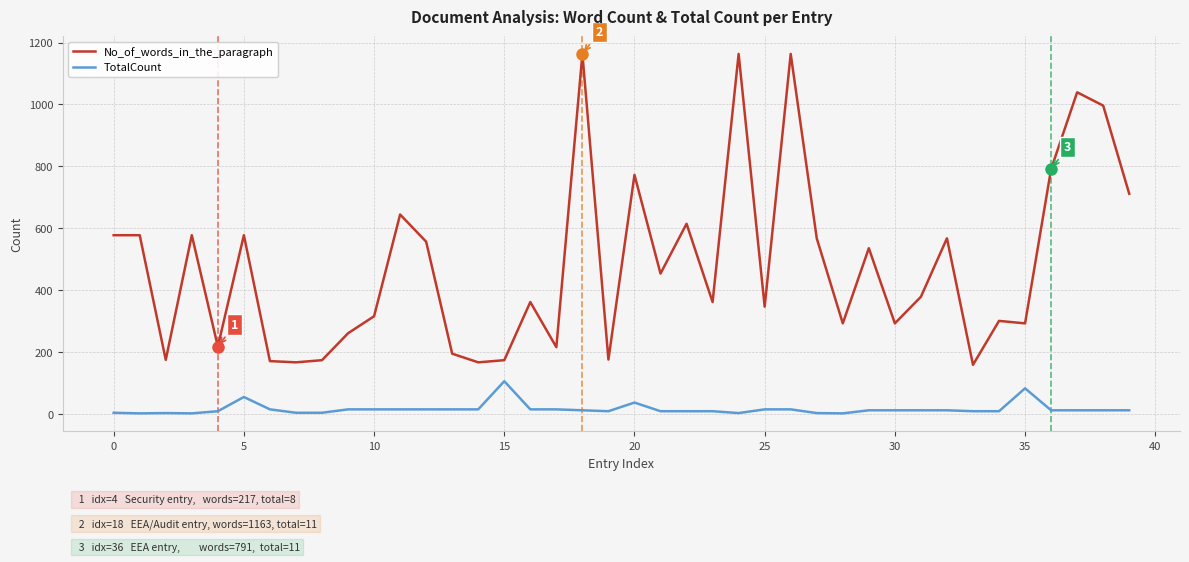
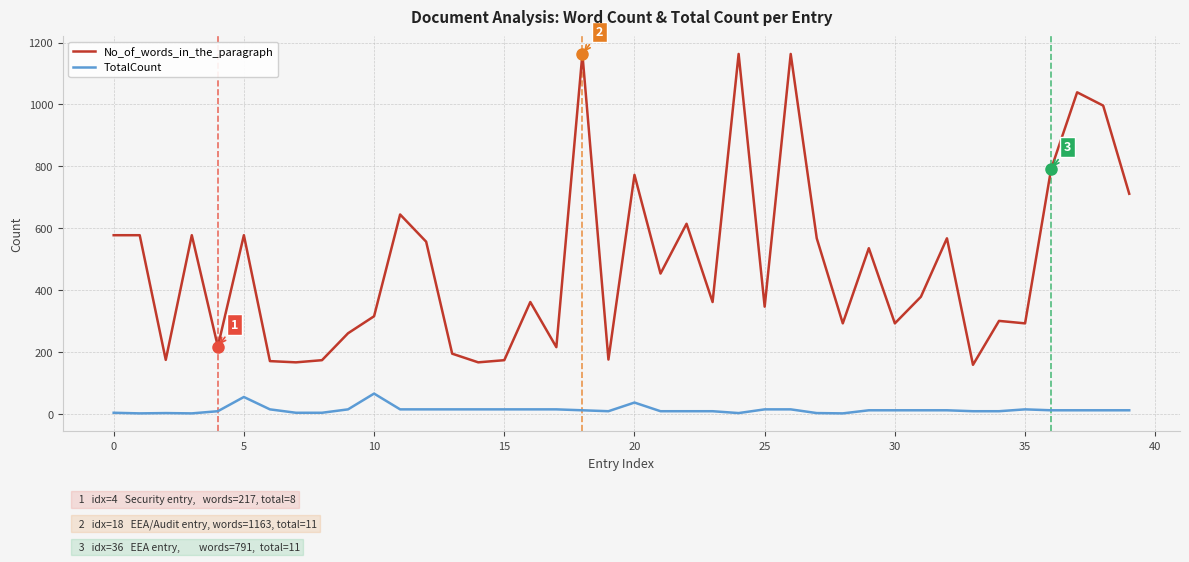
  {
    "TotalCount": {
      "0": 0,
      "5": 50,
-     "10": 10,
-     "15": 110,
+     "10": 70,
+     "15": 10,
      "20": 40,
      "25": 10,
      "30": 10,
-     "35": 80
+     "35": 10
    }
  }
